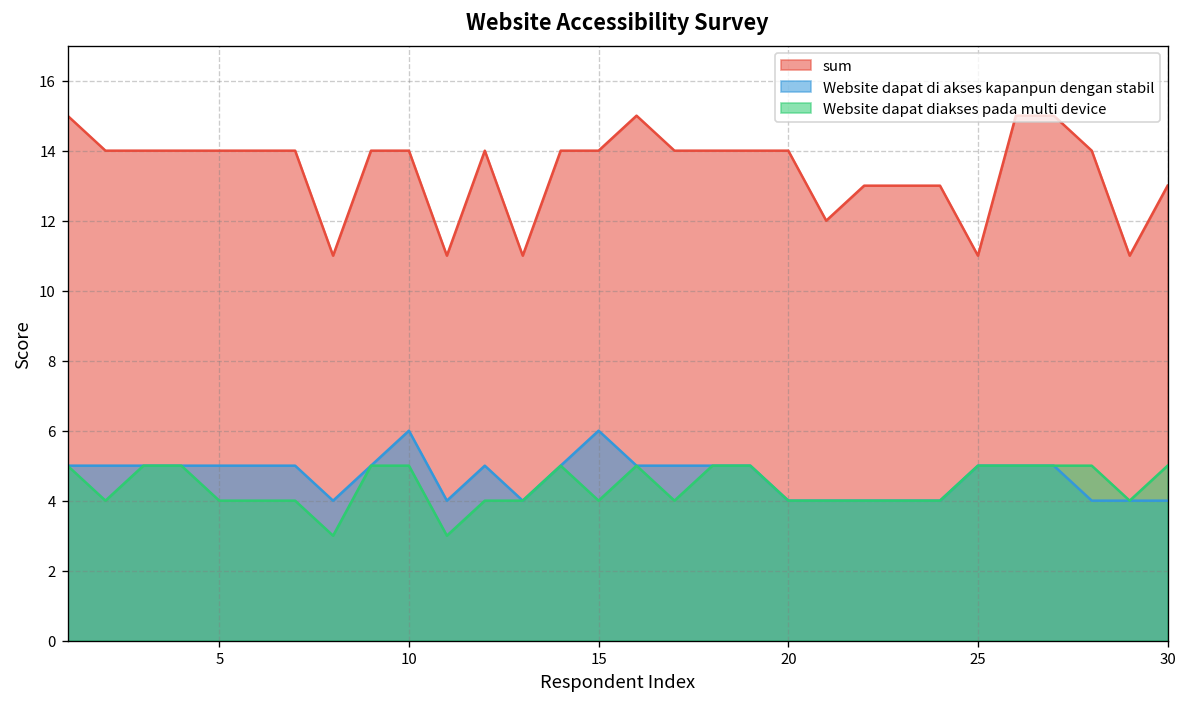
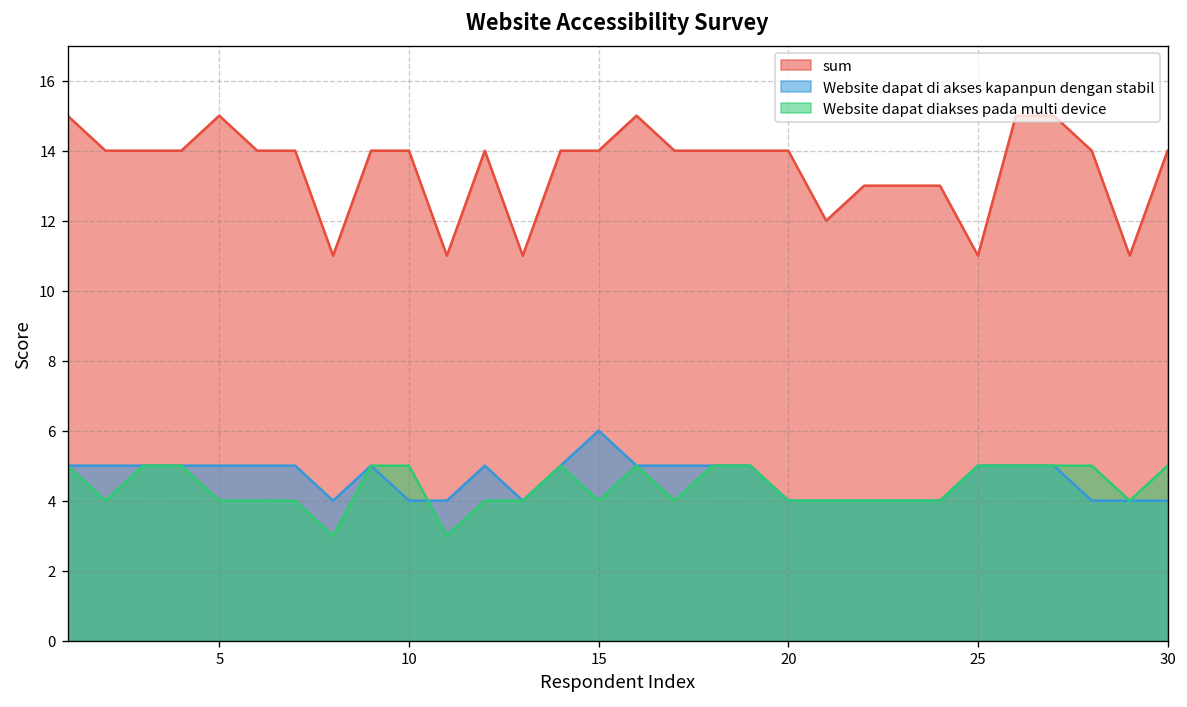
  {
    "sum": {
-     "5": 14,
+     "5": 15,
      "10": 14,
      "15": 14,
      "20": 14,
      "25": 11,
-     "30": 13
+     "30": 14
    },
    "Website dapat di akses kapanpun dengan stabil": {
      "5": 5,
-     "10": 6,
+     "10": 4,
      "15": 6,
      "30": 4
    },
    "Website dapat diakses pada multi device": {
      "5": 4,
      "10": 5,
      "15": 4,
      "30": 5
    }
  }
